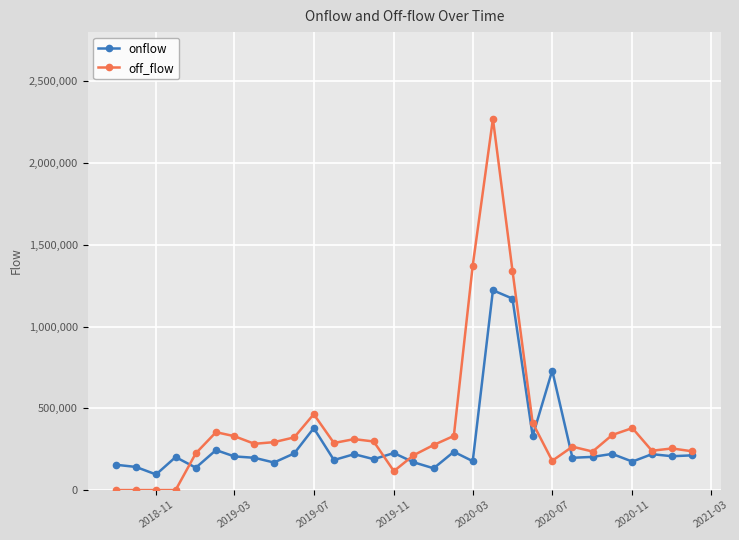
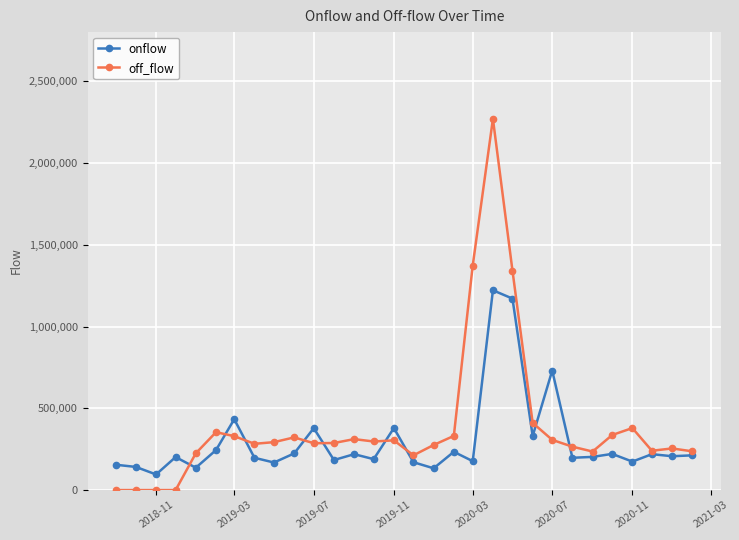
  {
    "onflow": {
      "2018-11": "100,000",
-     "2019-03": "210,000",
+     "2019-03": "430,000",
      "2019-07": "380,000",
-     "2019-11": "230,000",
+     "2019-11": "380,000",
      "2020-03": "180,000",
      "2020-07": "730,000",
      "2020-11": "170,000"
    },
    "off_flow": {
      "2018-11": "0",
      "2019-03": "330,000",
-     "2019-07": "460,000",
-     "2019-11": "120,000",
+     "2019-07": "290,000",
+     "2019-11": "300,000",
      "2020-03": "1,370,000",
-     "2020-07": "180,000",
+     "2020-07": "310,000",
      "2020-11": "380,000"
    }
  }
